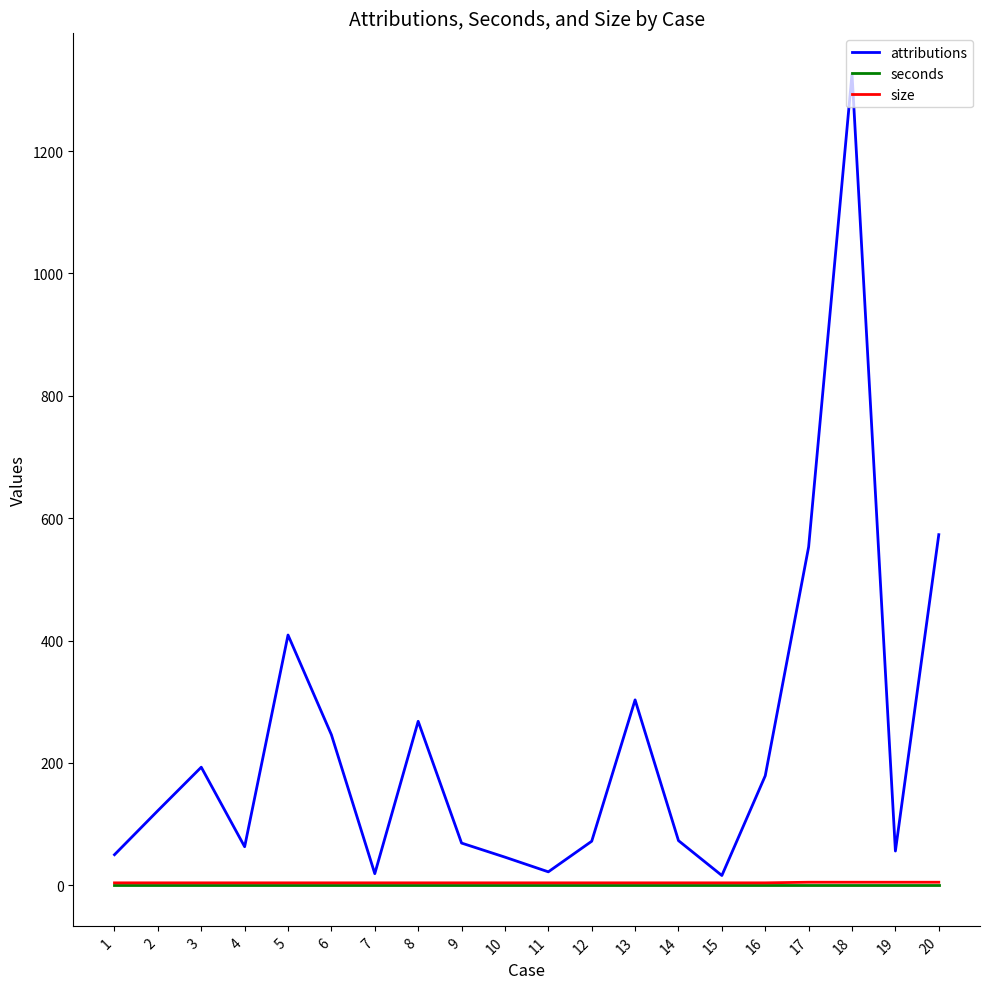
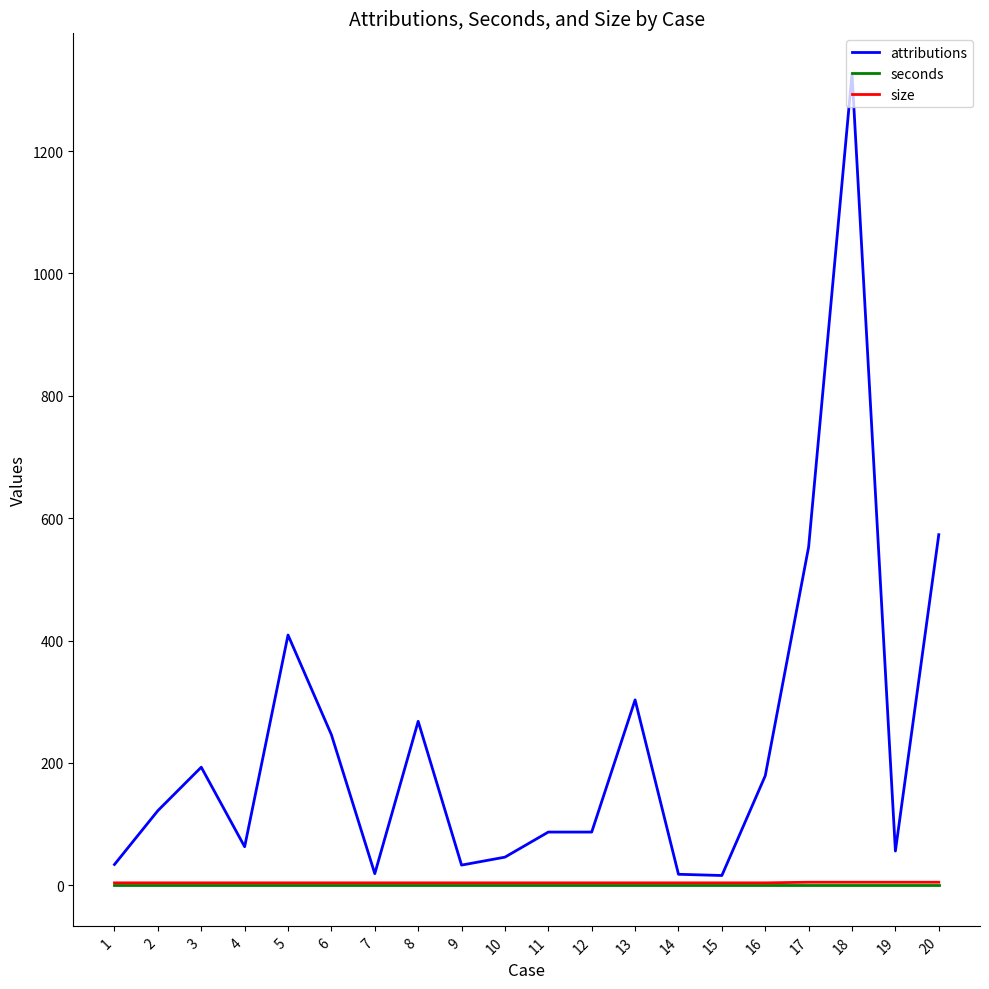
  {
    "attributions": {
-     "1": 50,
+     "1": 30,
      "2": 120,
      "3": 190,
      "4": 60,
      "5": 410,
      "6": 250,
      "7": 20,
      "8": 270,
-     "9": 70,
+     "9": 30,
      "10": 50,
-     "11": 20,
-     "12": 70,
+     "11": 90,
+     "12": 90,
      "13": 300,
-     "14": 70,
+     "14": 20,
      "15": 20,
      "16": 180,
      "17": 550,
      "19": 60,
      "20": 570
    },
    "seconds": {
      "17": 0,
      "18": 0,
      "19": 0,
      "20": 0
    },
    "size": {
      "17": 10,
      "18": 10,
      "19": 10,
      "20": 10
    }
  }
